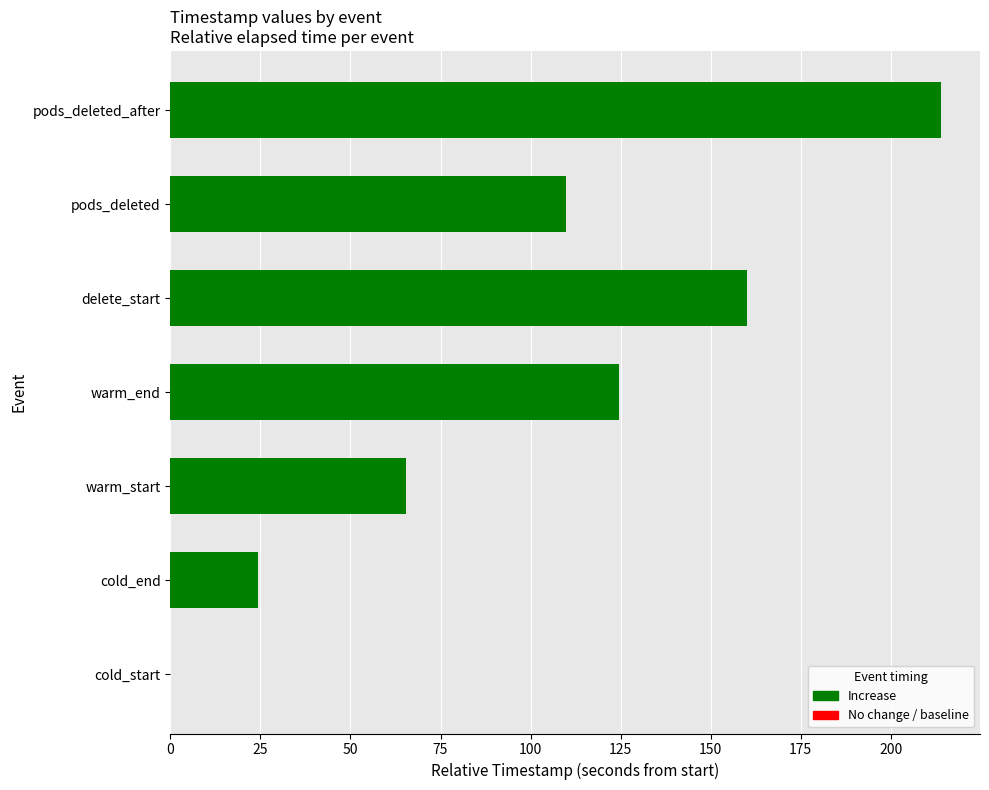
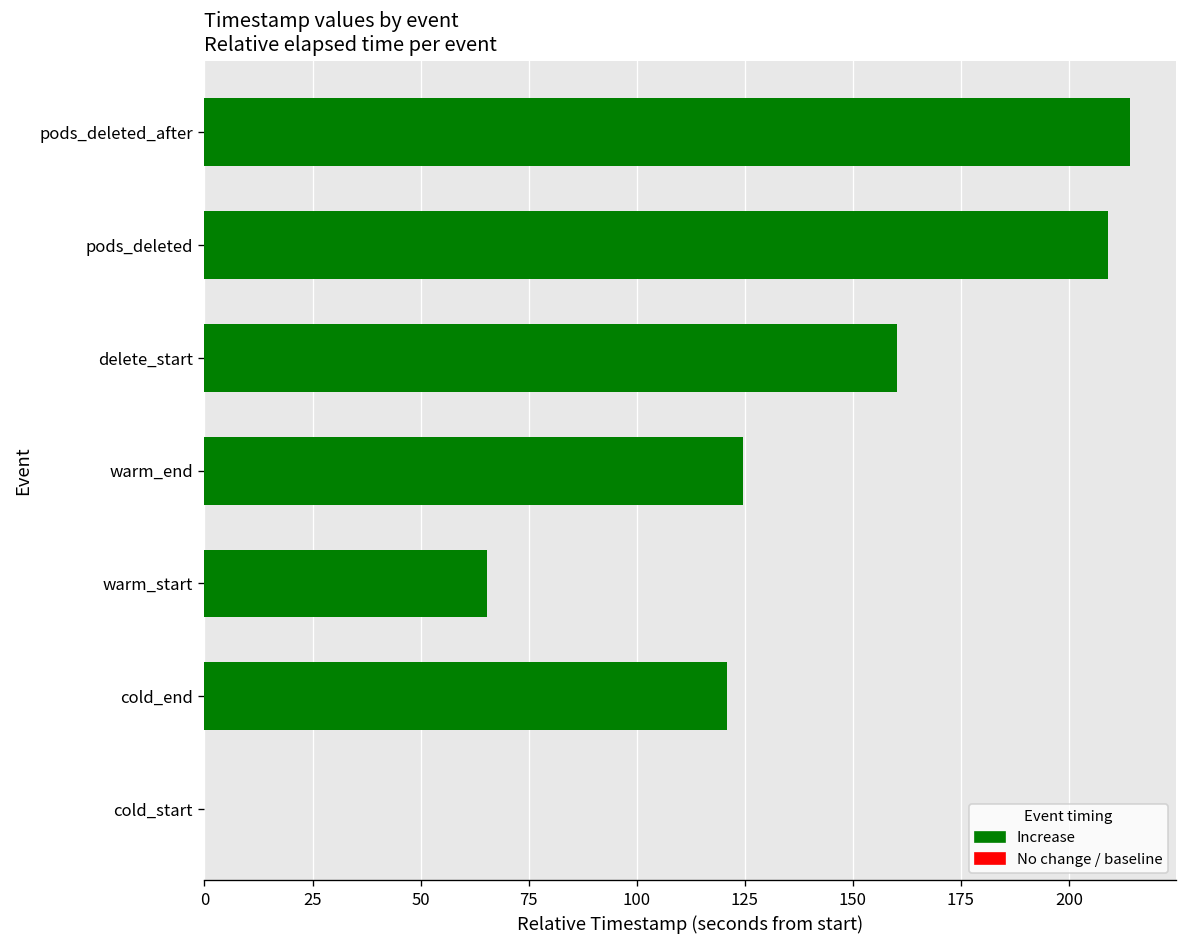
  {
    "pods_deleted_after": 214,
-   "pods_deleted": 110,
+   "pods_deleted": 209,
    "delete_start": 160,
    "warm_end": 125,
    "warm_start": 65,
-   "cold_end": 24,
+   "cold_end": 121,
    "cold_start": 0
  }
